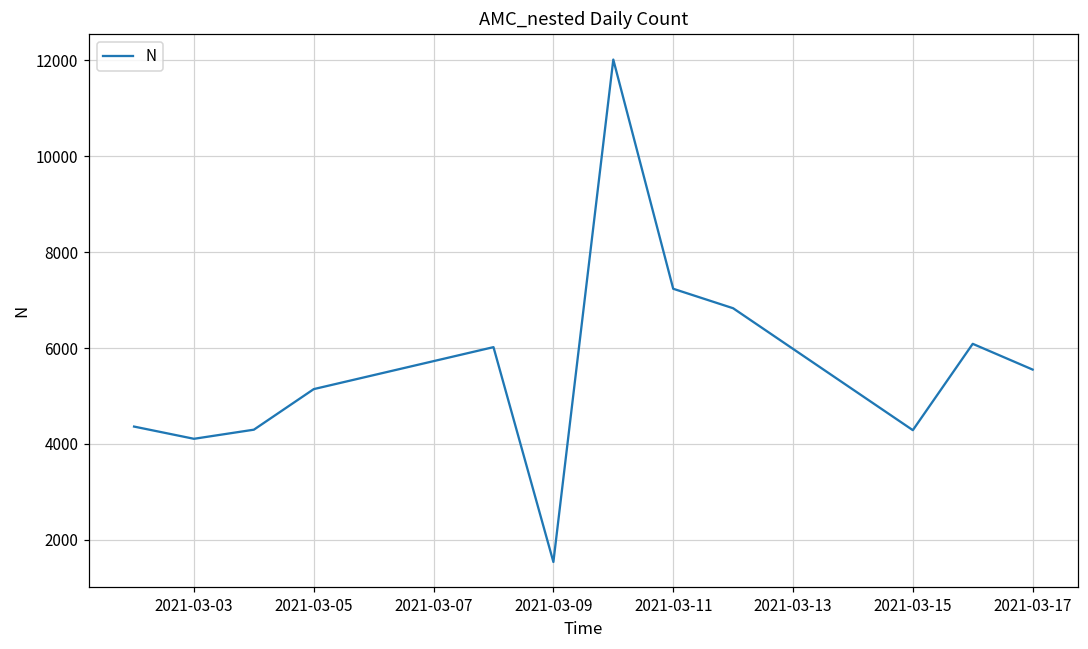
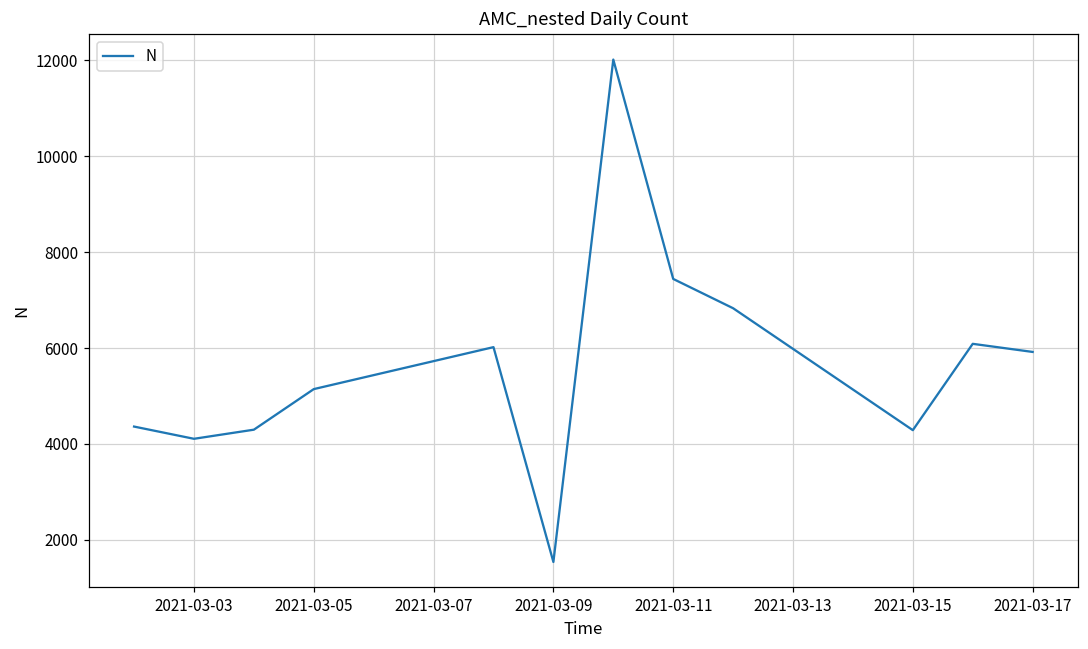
  {
    "2021-03-03": 4100,
    "2021-03-05": 5100,
    "2021-03-09": 1500,
-   "2021-03-11": 7200,
+   "2021-03-11": 7400,
    "2021-03-15": 4300,
-   "2021-03-17": 5600
+   "2021-03-17": 5900
  }
